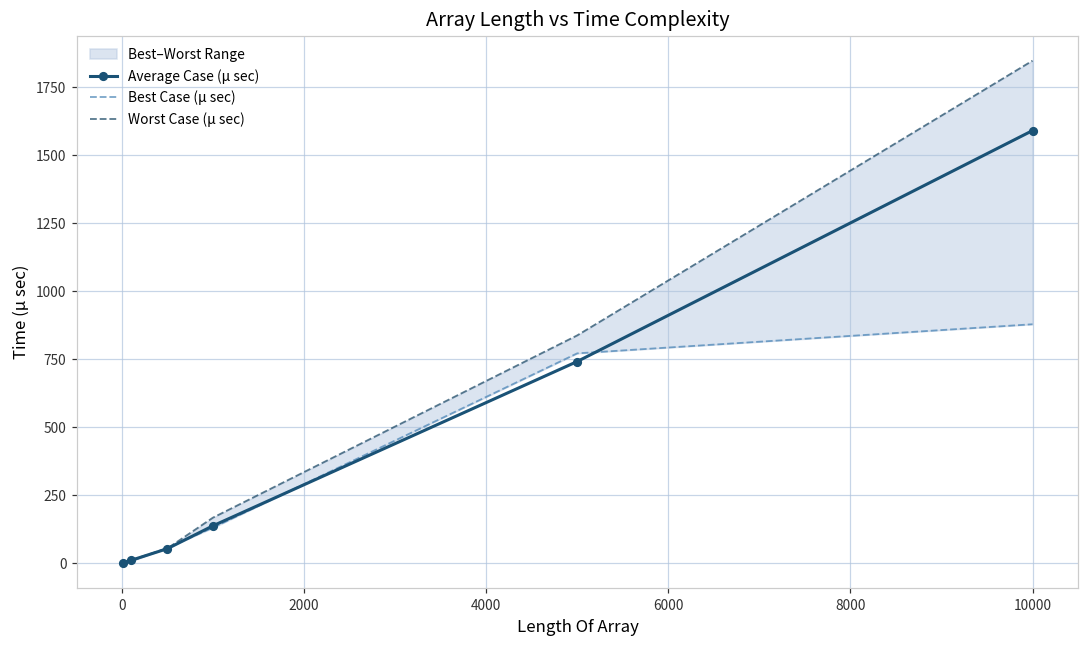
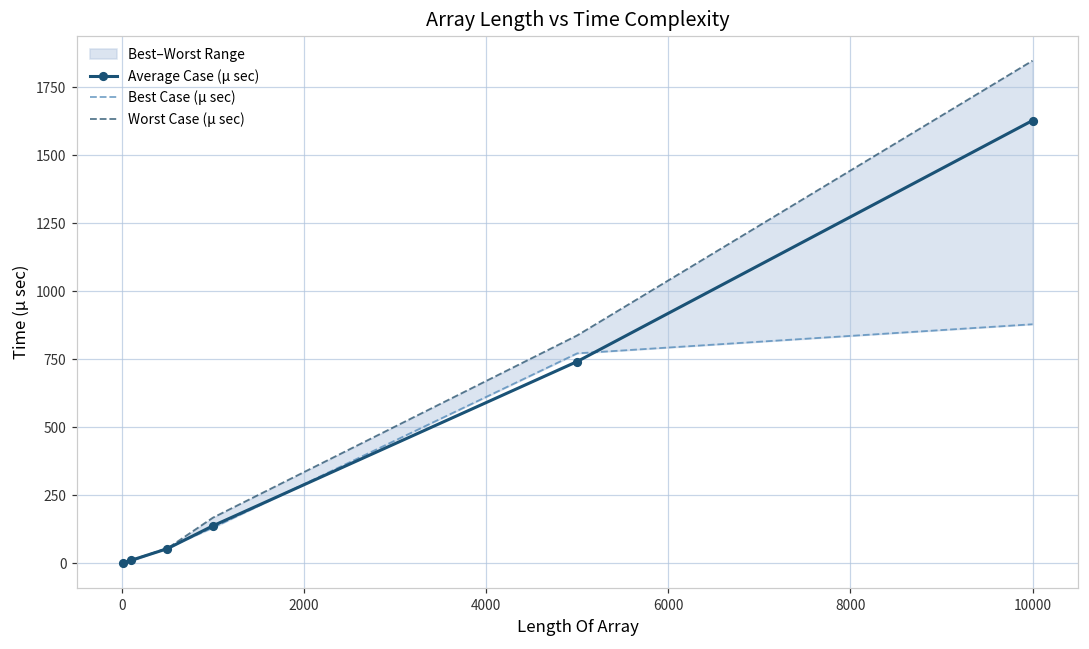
  {
    "Average Case (μ sec)": {
-     "10000": 1590
+     "10000": 1630
    },
    "Best Case (μ sec)": {
      "10000": 880
    },
    "Best–Worst Range": {
      "10000": 1850
    }
  }
